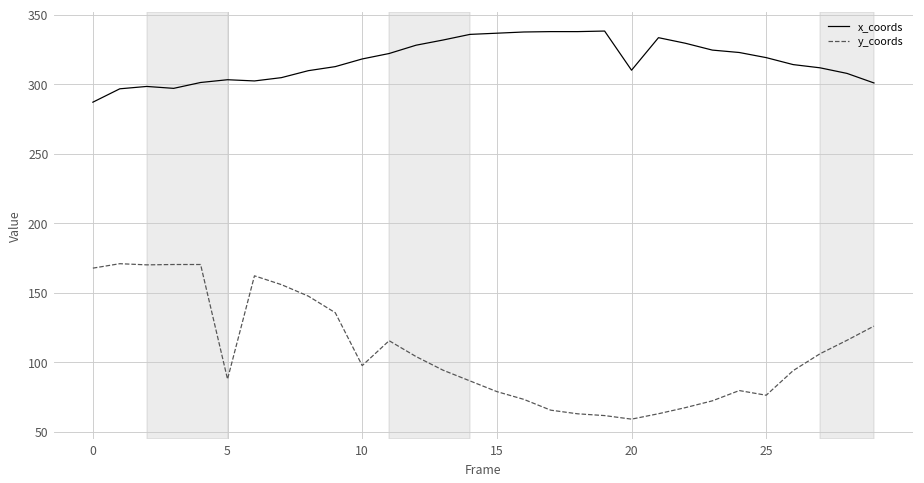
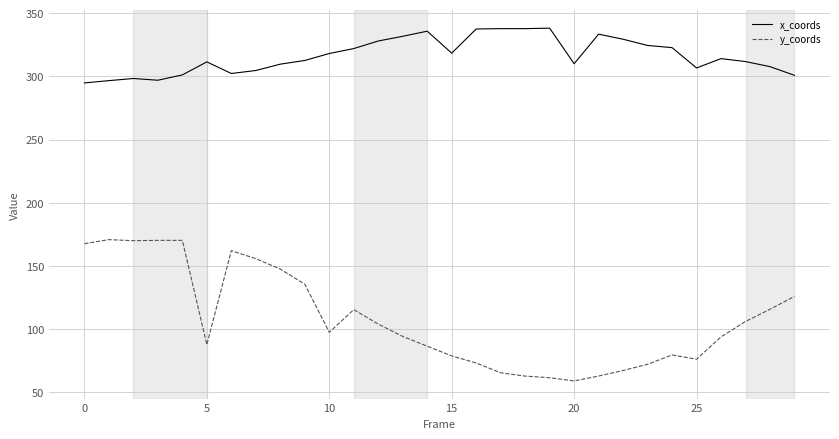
  {
    "x_coords": {
-     "0": 287,
-     "5": 303,
+     "0": 295,
+     "5": 312,
      "10": 318,
-     "15": 337,
+     "15": 318,
      "20": 310,
-     "25": 319
+     "25": 307
    },
    "y_coords": {
      "0": 168,
      "5": 88,
      "10": 98,
      "15": 79,
      "20": 59,
      "25": 76
    }
  }
